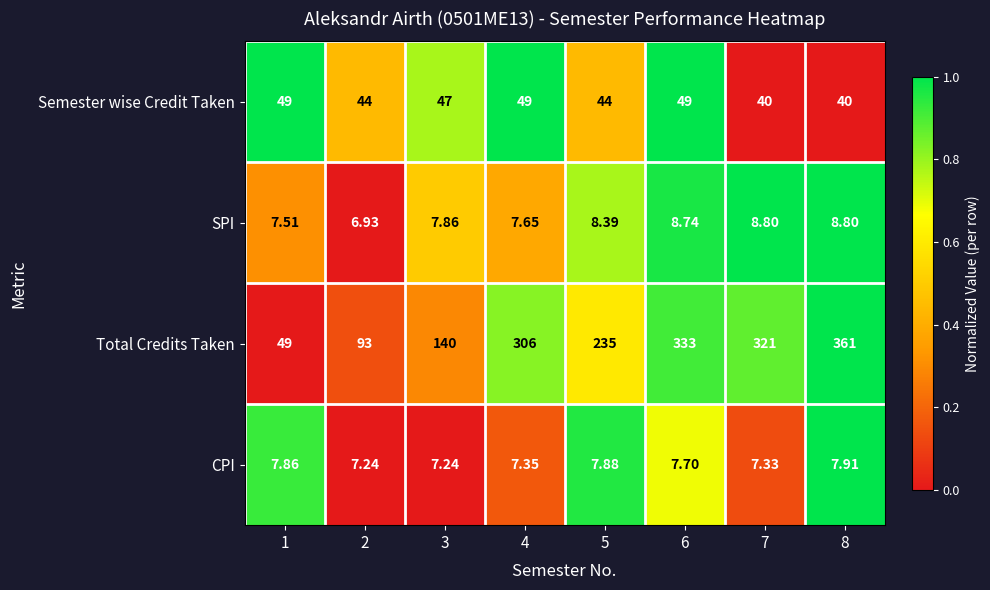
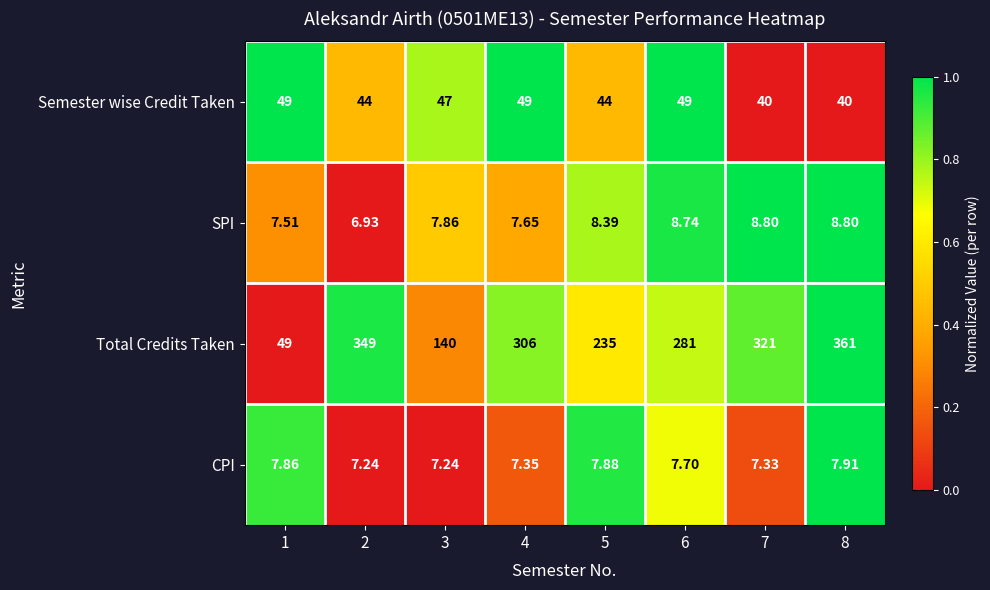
  {
    "Semester wise Credit Taken": {
      "1": 49,
      "2": 44,
      "3": 47,
      "4": 49,
      "5": 44,
      "6": 49,
      "7": 40,
      "8": 40
    },
    "SPI": {
      "1": 7.51,
      "2": 6.93,
      "3": 7.86,
      "4": 7.65,
      "5": 8.39,
      "6": 8.74,
      "7": 8.80,
      "8": 8.80
    },
    "Total Credits Taken": {
      "1": 49,
-     "2": 93,
+     "2": 349,
      "3": 140,
      "4": 306,
      "5": 235,
-     "6": 333,
+     "6": 281,
      "7": 321,
      "8": 361
    },
    "CPI": {
      "1": 7.86,
      "2": 7.24,
      "3": 7.24,
      "4": 7.35,
      "5": 7.88,
      "6": 7.70,
      "7": 7.33,
      "8": 7.91
    }
  }
